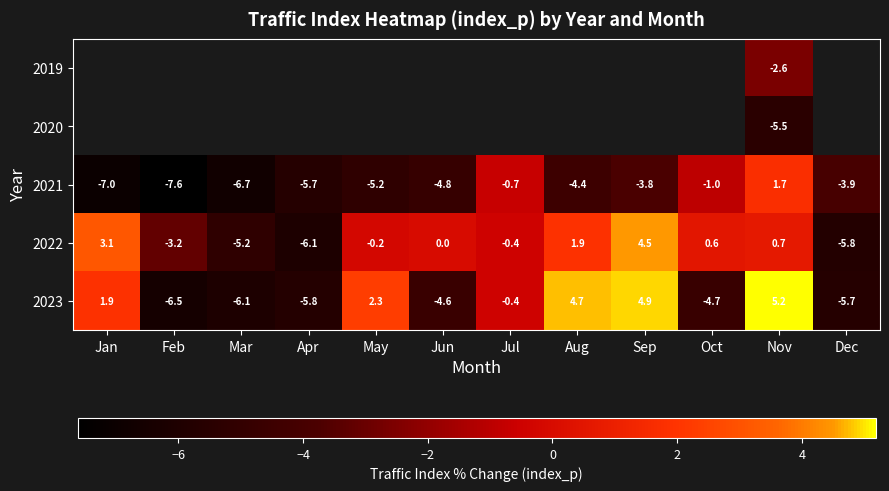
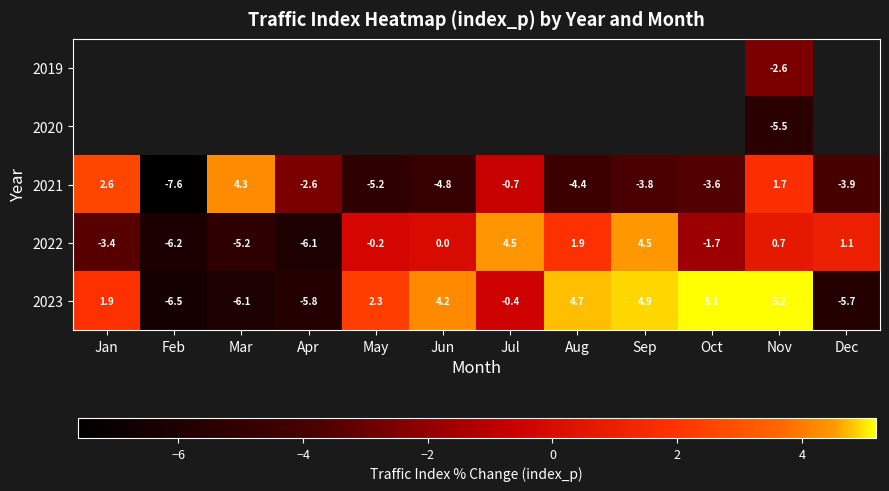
  {
    "2019": {
      "Nov": -2.6
    },
    "2020": {
      "Nov": -5.5
    },
    "2021": {
-     "Jan": -7.0,
+     "Jan": 2.6,
      "Feb": -7.6,
-     "Mar": -6.7,
-     "Apr": -5.7,
+     "Mar": 4.3,
+     "Apr": -2.6,
      "May": -5.2,
      "Jun": -4.8,
      "Jul": -0.7,
      "Aug": -4.4,
      "Sep": -3.8,
-     "Oct": -1.0,
+     "Oct": -3.6,
      "Nov": 1.7,
      "Dec": -3.9
    },
    "2022": {
-     "Jan": 3.1,
-     "Feb": -3.2,
+     "Jan": -3.4,
+     "Feb": -6.2,
      "Mar": -5.2,
      "Apr": -6.1,
      "May": -0.2,
      "Jun": 0.0,
-     "Jul": -0.4,
+     "Jul": 4.5,
      "Aug": 1.9,
      "Sep": 4.5,
-     "Oct": 0.6,
+     "Oct": -1.7,
      "Nov": 0.7,
-     "Dec": -5.8
+     "Dec": 1.1
    },
    "2023": {
      "Jan": 1.9,
      "Feb": -6.5,
      "Mar": -6.1,
      "Apr": -5.8,
      "May": 2.3,
-     "Jun": -4.6,
+     "Jun": 4.2,
      "Jul": -0.4,
      "Aug": 4.7,
      "Sep": 4.9,
-     "Oct": -4.7,
+     "Oct": 5.1,
      "Nov": 5.2,
      "Dec": -5.7
    }
  }
